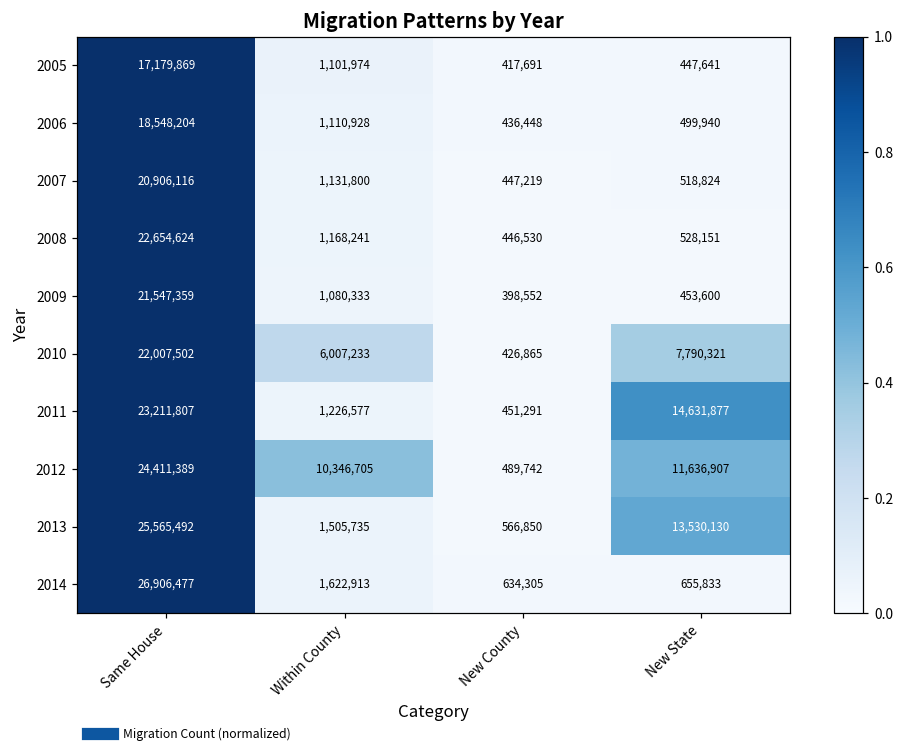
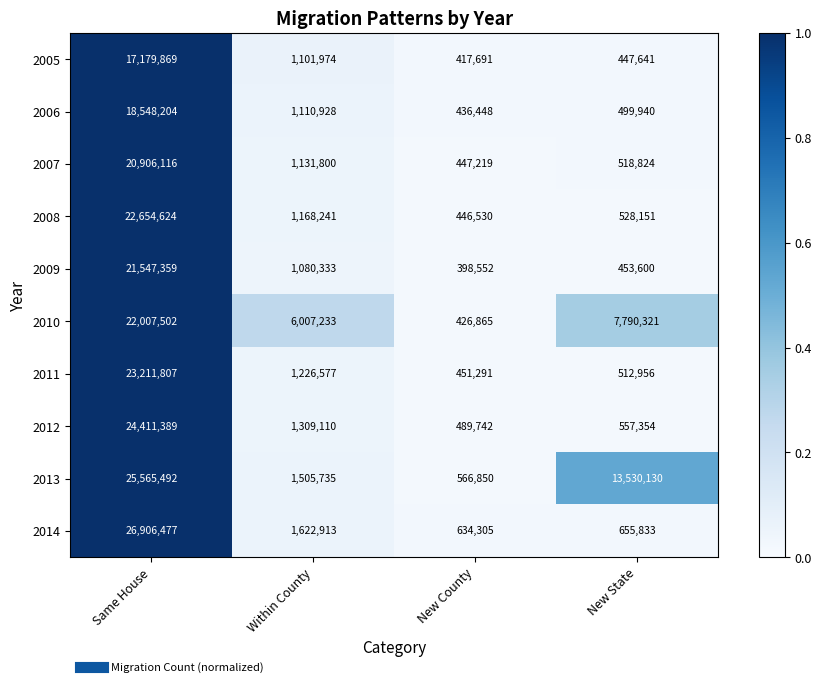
  {
    "2005": {
      "Same House": "17,179,869",
      "Within County": "1,101,974",
      "New County": "417,691",
      "New State": "447,641"
    },
    "2006": {
      "Same House": "18,548,204",
      "Within County": "1,110,928",
      "New County": "436,448",
      "New State": "499,940"
    },
    "2007": {
      "Same House": "20,906,116",
      "Within County": "1,131,800",
      "New County": "447,219",
      "New State": "518,824"
    },
    "2008": {
      "Same House": "22,654,624",
      "Within County": "1,168,241",
      "New County": "446,530",
      "New State": "528,151"
    },
    "2009": {
      "Same House": "21,547,359",
      "Within County": "1,080,333",
      "New County": "398,552",
      "New State": "453,600"
    },
    "2010": {
      "Same House": "22,007,502",
      "Within County": "6,007,233",
      "New County": "426,865",
      "New State": "7,790,321"
    },
    "2011": {
      "Same House": "23,211,807",
      "Within County": "1,226,577",
      "New County": "451,291",
-     "New State": "14,631,877"
+     "New State": "512,956"
    },
    "2012": {
      "Same House": "24,411,389",
-     "Within County": "10,346,705",
+     "Within County": "1,309,110",
      "New County": "489,742",
-     "New State": "11,636,907"
+     "New State": "557,354"
    },
    "2013": {
      "Same House": "25,565,492",
      "Within County": "1,505,735",
      "New County": "566,850",
      "New State": "13,530,130"
    },
    "2014": {
      "Same House": "26,906,477",
      "Within County": "1,622,913",
      "New County": "634,305",
      "New State": "655,833"
    }
  }
